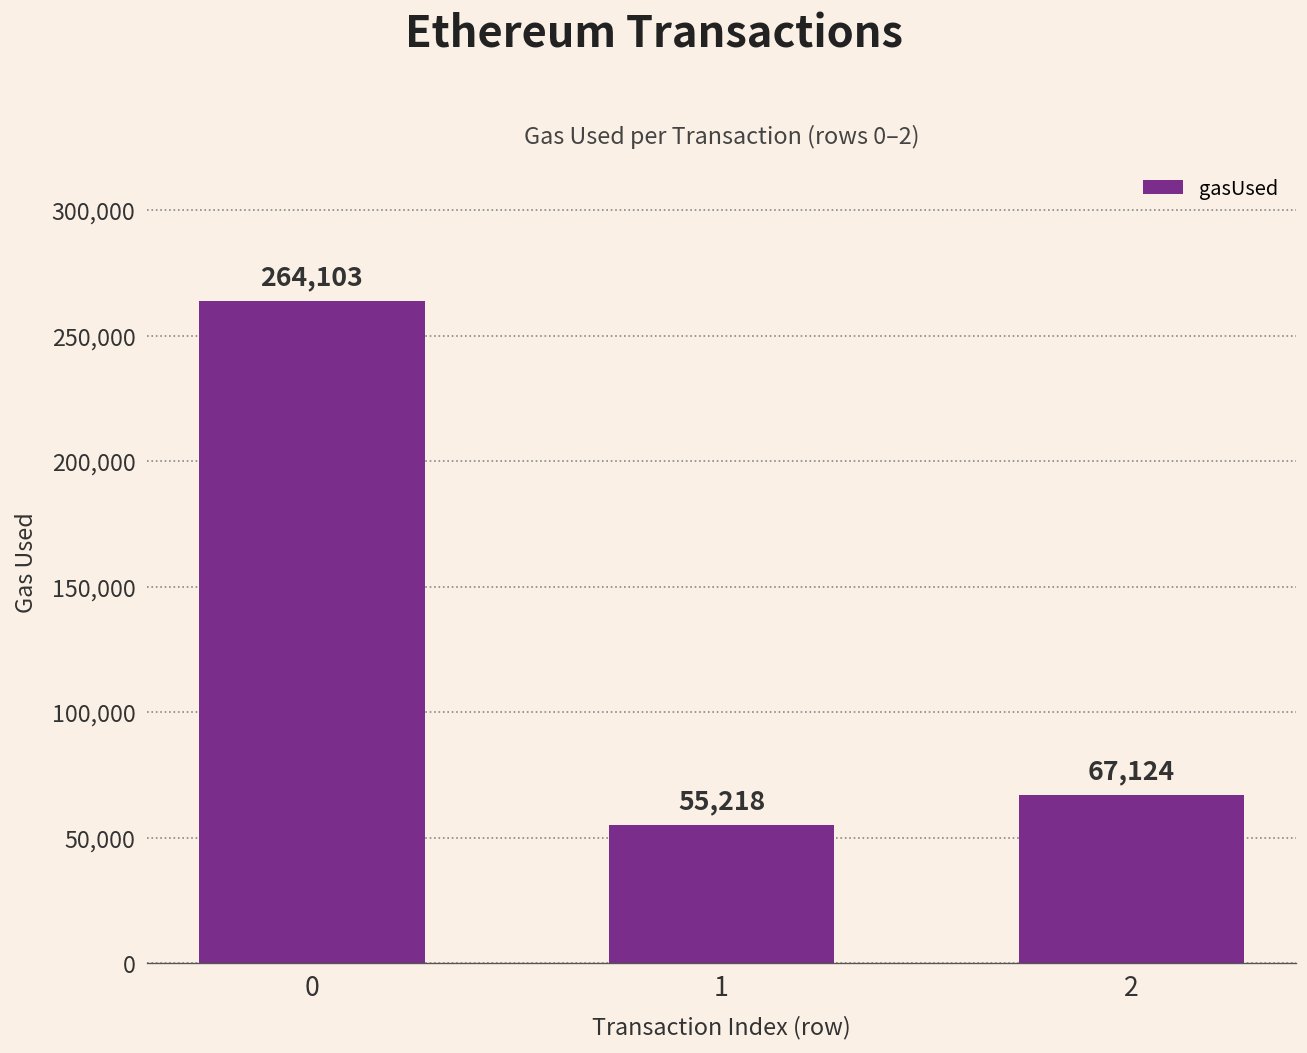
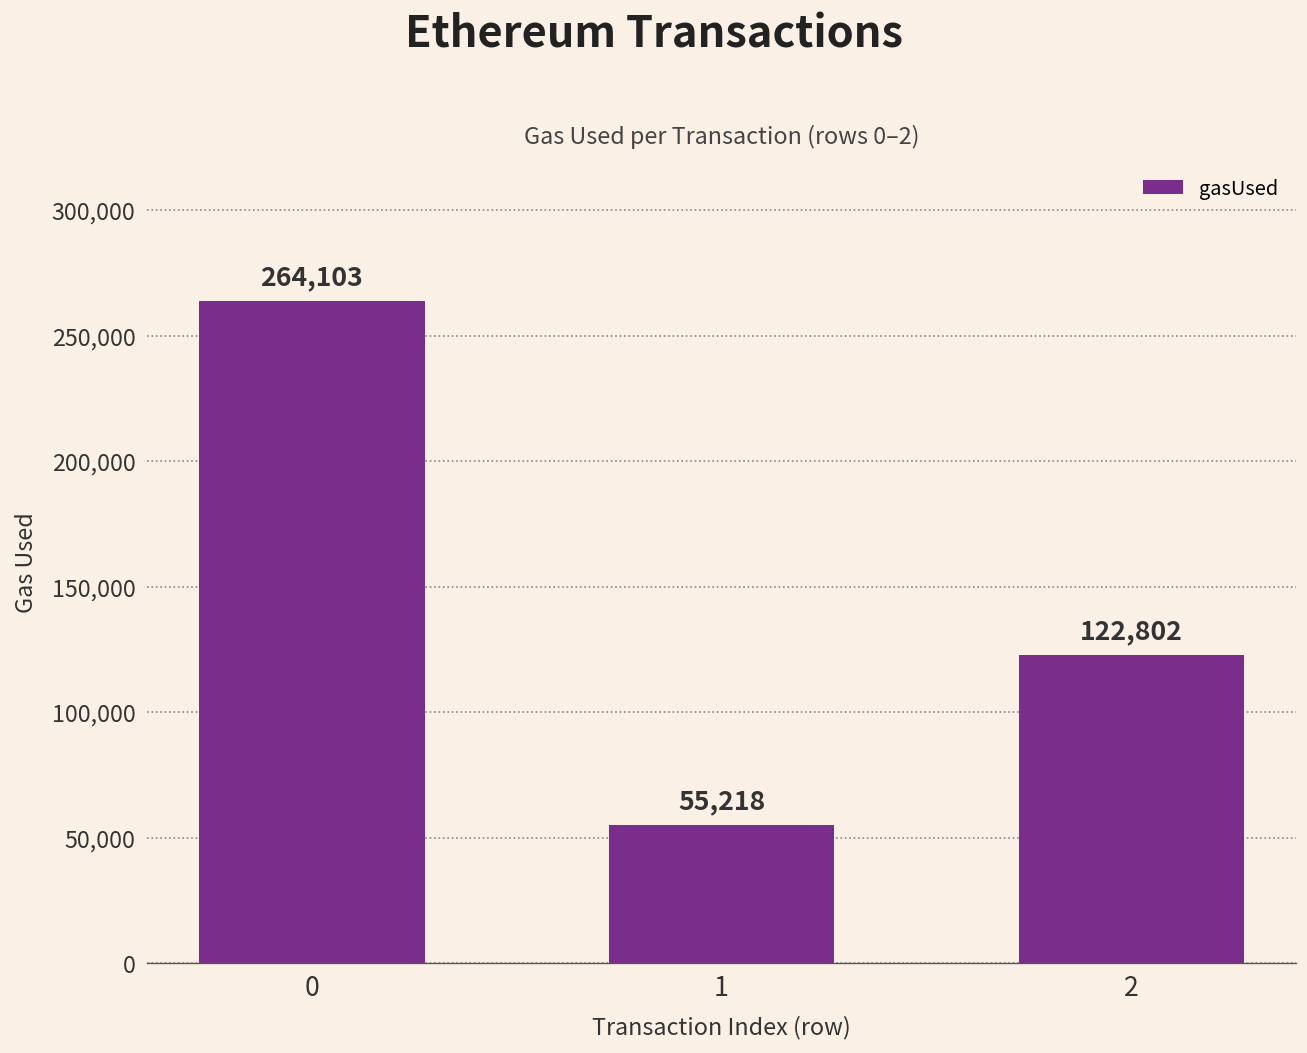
  {
    "0": "264,103",
    "1": "55,218",
-   "2": "67,124"
+   "2": "122,802"
  }
